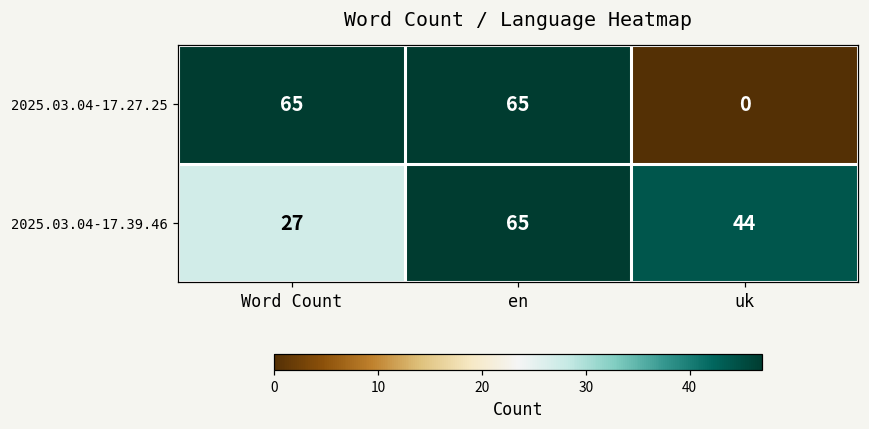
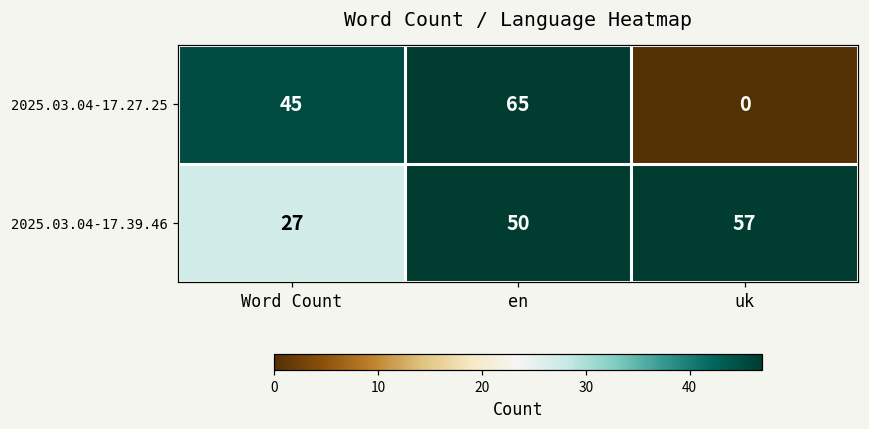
  {
    "2025.03.04-17.27.25": {
-     "Word Count": 65,
+     "Word Count": 45,
      "en": 65,
      "uk": 0
    },
    "2025.03.04-17.39.46": {
      "Word Count": 27,
-     "en": 65,
-     "uk": 44
+     "en": 50,
+     "uk": 57
    }
  }
